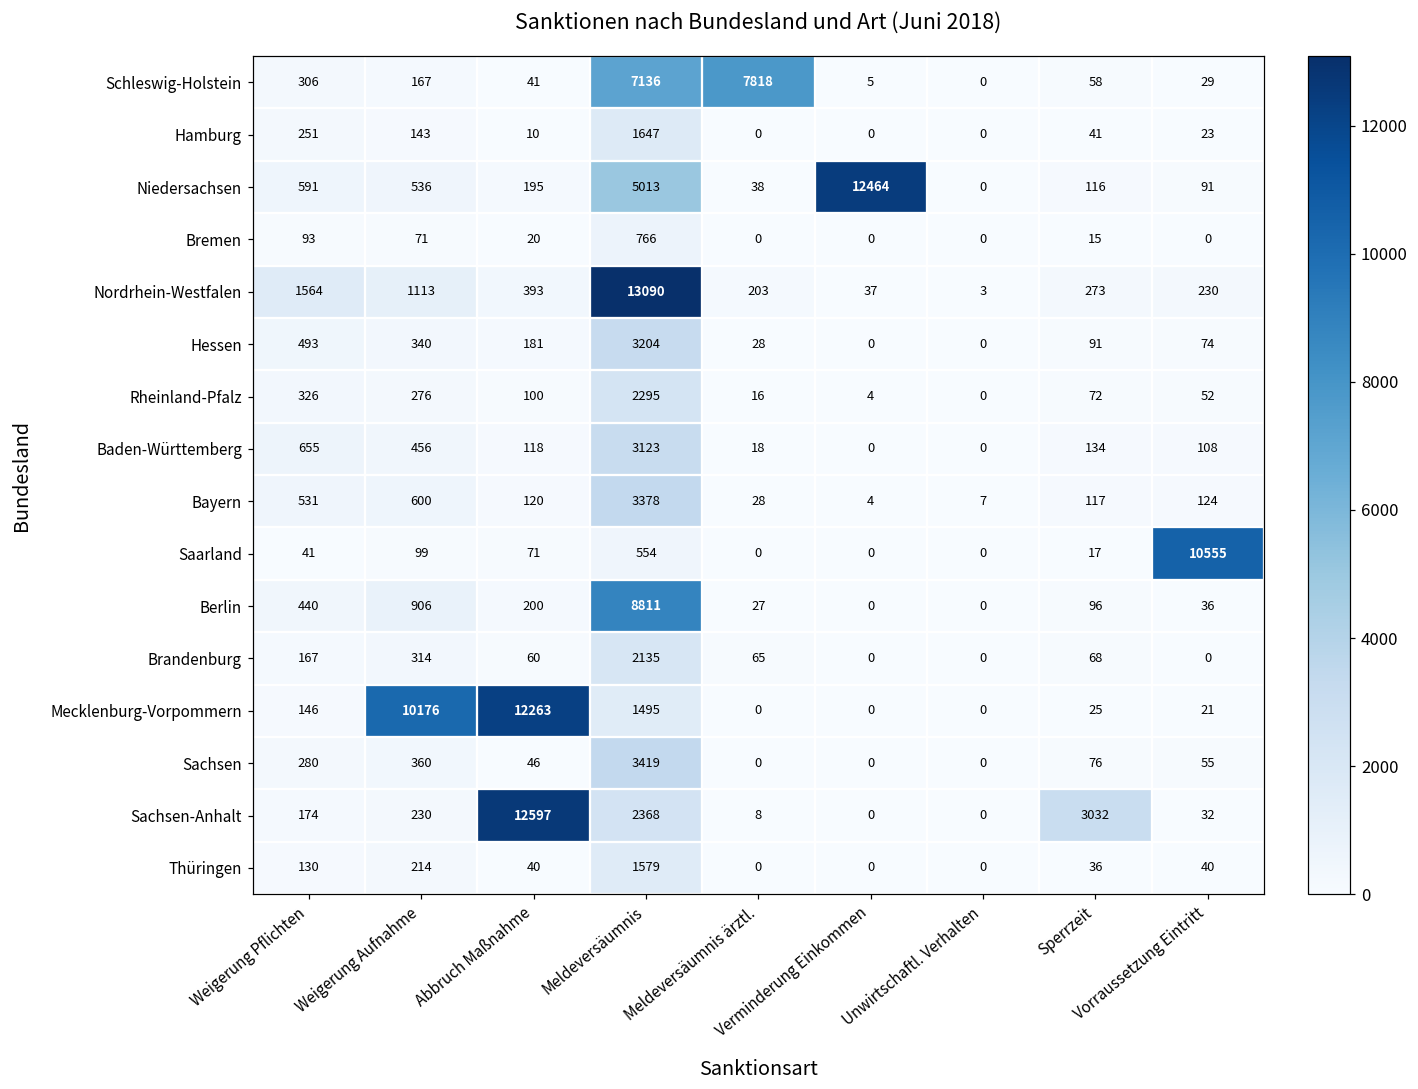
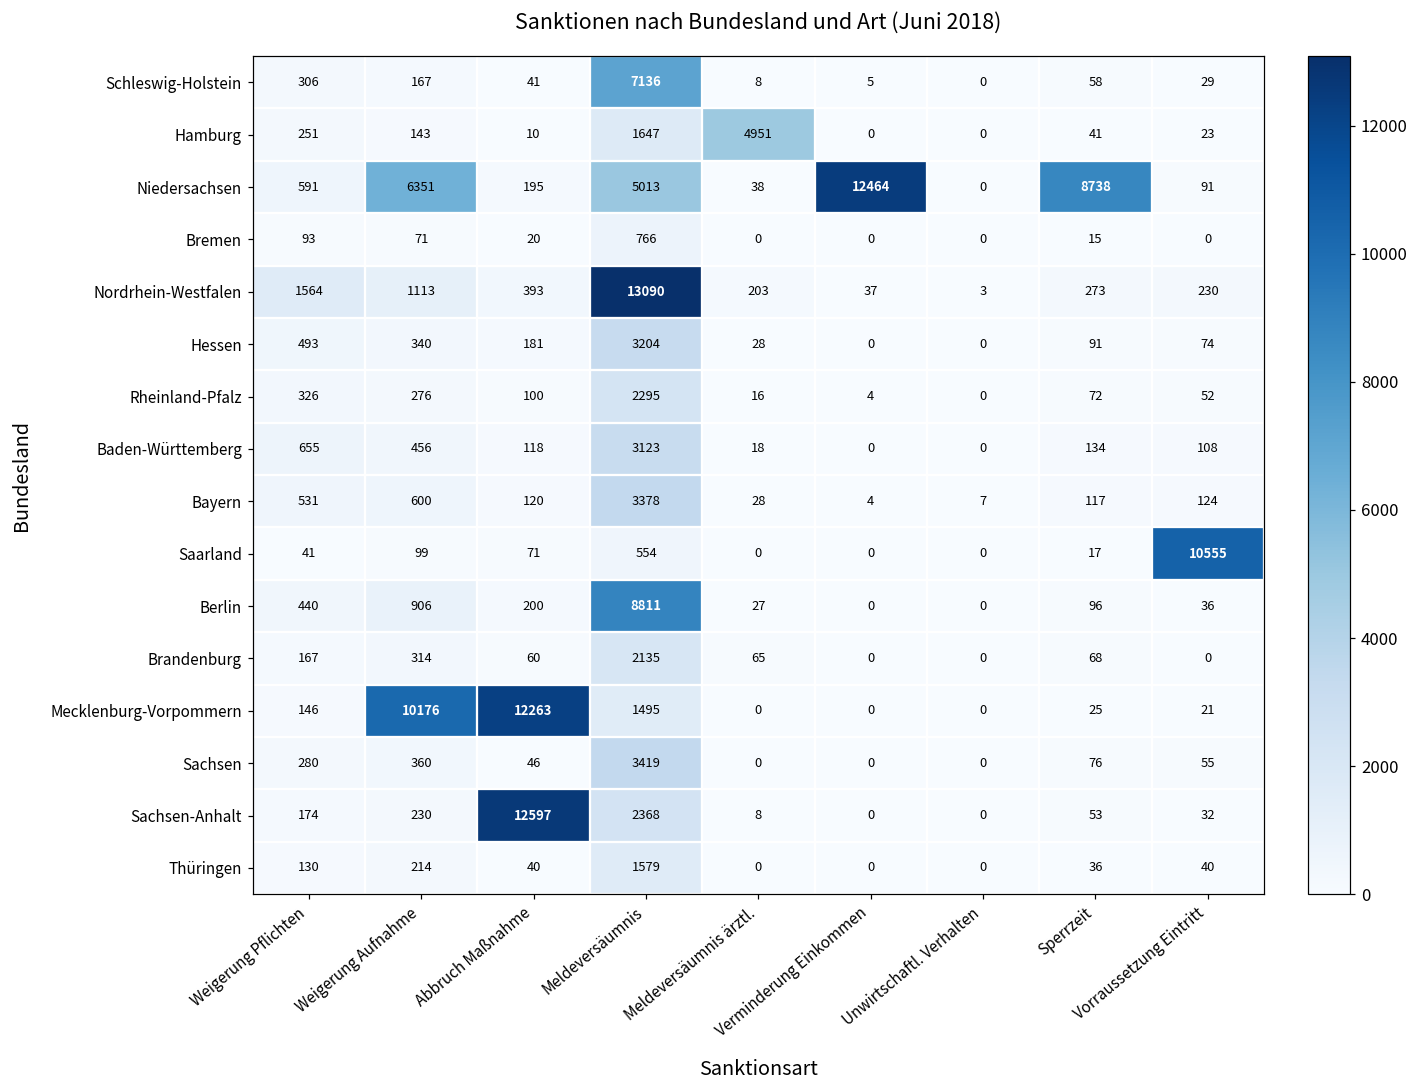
  {
    "Schleswig-Holstein": {
      "Weigerung Pflichten": 306,
      "Weigerung Aufnahme": 167,
      "Abbruch Maßnahme": 41,
      "Meldeversäumnis": 7136,
-     "Meldeversäumnis ärztl.": 7818,
+     "Meldeversäumnis ärztl.": 8,
      "Verminderung Einkommen": 5,
      "Unwirtschaftl. Verhalten": 0,
      "Sperrzeit": 58,
      "Vorraussetzung Eintritt": 29
    },
    "Hamburg": {
      "Weigerung Pflichten": 251,
      "Weigerung Aufnahme": 143,
      "Abbruch Maßnahme": 10,
      "Meldeversäumnis": 1647,
-     "Meldeversäumnis ärztl.": 0,
+     "Meldeversäumnis ärztl.": 4951,
      "Verminderung Einkommen": 0,
      "Unwirtschaftl. Verhalten": 0,
      "Sperrzeit": 41,
      "Vorraussetzung Eintritt": 23
    },
    "Niedersachsen": {
      "Weigerung Pflichten": 591,
-     "Weigerung Aufnahme": 536,
+     "Weigerung Aufnahme": 6351,
      "Abbruch Maßnahme": 195,
      "Meldeversäumnis": 5013,
      "Meldeversäumnis ärztl.": 38,
      "Verminderung Einkommen": 12464,
      "Unwirtschaftl. Verhalten": 0,
-     "Sperrzeit": 116,
+     "Sperrzeit": 8738,
      "Vorraussetzung Eintritt": 91
    },
    "Bremen": {
      "Weigerung Pflichten": 93,
      "Weigerung Aufnahme": 71,
      "Abbruch Maßnahme": 20,
      "Meldeversäumnis": 766,
      "Meldeversäumnis ärztl.": 0,
      "Verminderung Einkommen": 0,
      "Unwirtschaftl. Verhalten": 0,
      "Sperrzeit": 15,
      "Vorraussetzung Eintritt": 0
    },
    "Nordrhein-Westfalen": {
      "Weigerung Pflichten": 1564,
      "Weigerung Aufnahme": 1113,
      "Abbruch Maßnahme": 393,
      "Meldeversäumnis": 13090,
      "Meldeversäumnis ärztl.": 203,
      "Verminderung Einkommen": 37,
      "Unwirtschaftl. Verhalten": 3,
      "Sperrzeit": 273,
      "Vorraussetzung Eintritt": 230
    },
    "Hessen": {
      "Weigerung Pflichten": 493,
      "Weigerung Aufnahme": 340,
      "Abbruch Maßnahme": 181,
      "Meldeversäumnis": 3204,
      "Meldeversäumnis ärztl.": 28,
      "Verminderung Einkommen": 0,
      "Unwirtschaftl. Verhalten": 0,
      "Sperrzeit": 91,
      "Vorraussetzung Eintritt": 74
    },
    "Rheinland-Pfalz": {
      "Weigerung Pflichten": 326,
      "Weigerung Aufnahme": 276,
      "Abbruch Maßnahme": 100,
      "Meldeversäumnis": 2295,
      "Meldeversäumnis ärztl.": 16,
      "Verminderung Einkommen": 4,
      "Unwirtschaftl. Verhalten": 0,
      "Sperrzeit": 72,
      "Vorraussetzung Eintritt": 52
    },
    "Baden-Württemberg": {
      "Weigerung Pflichten": 655,
      "Weigerung Aufnahme": 456,
      "Abbruch Maßnahme": 118,
      "Meldeversäumnis": 3123,
      "Meldeversäumnis ärztl.": 18,
      "Verminderung Einkommen": 0,
      "Unwirtschaftl. Verhalten": 0,
      "Sperrzeit": 134,
      "Vorraussetzung Eintritt": 108
    },
    "Bayern": {
      "Weigerung Pflichten": 531,
      "Weigerung Aufnahme": 600,
      "Abbruch Maßnahme": 120,
      "Meldeversäumnis": 3378,
      "Meldeversäumnis ärztl.": 28,
      "Verminderung Einkommen": 4,
      "Unwirtschaftl. Verhalten": 7,
      "Sperrzeit": 117,
      "Vorraussetzung Eintritt": 124
    },
    "Saarland": {
      "Weigerung Pflichten": 41,
      "Weigerung Aufnahme": 99,
      "Abbruch Maßnahme": 71,
      "Meldeversäumnis": 554,
      "Meldeversäumnis ärztl.": 0,
      "Verminderung Einkommen": 0,
      "Unwirtschaftl. Verhalten": 0,
      "Sperrzeit": 17,
      "Vorraussetzung Eintritt": 10555
    },
    "Berlin": {
      "Weigerung Pflichten": 440,
      "Weigerung Aufnahme": 906,
      "Abbruch Maßnahme": 200,
      "Meldeversäumnis": 8811,
      "Meldeversäumnis ärztl.": 27,
      "Verminderung Einkommen": 0,
      "Unwirtschaftl. Verhalten": 0,
      "Sperrzeit": 96,
      "Vorraussetzung Eintritt": 36
    },
    "Brandenburg": {
      "Weigerung Pflichten": 167,
      "Weigerung Aufnahme": 314,
      "Abbruch Maßnahme": 60,
      "Meldeversäumnis": 2135,
      "Meldeversäumnis ärztl.": 65,
      "Verminderung Einkommen": 0,
      "Unwirtschaftl. Verhalten": 0,
      "Sperrzeit": 68,
      "Vorraussetzung Eintritt": 0
    },
    "Mecklenburg-Vorpommern": {
      "Weigerung Pflichten": 146,
      "Weigerung Aufnahme": 10176,
      "Abbruch Maßnahme": 12263,
      "Meldeversäumnis": 1495,
      "Meldeversäumnis ärztl.": 0,
      "Verminderung Einkommen": 0,
      "Unwirtschaftl. Verhalten": 0,
      "Sperrzeit": 25,
      "Vorraussetzung Eintritt": 21
    },
    "Sachsen": {
      "Weigerung Pflichten": 280,
      "Weigerung Aufnahme": 360,
      "Abbruch Maßnahme": 46,
      "Meldeversäumnis": 3419,
      "Meldeversäumnis ärztl.": 0,
      "Verminderung Einkommen": 0,
      "Unwirtschaftl. Verhalten": 0,
      "Sperrzeit": 76,
      "Vorraussetzung Eintritt": 55
    },
    "Sachsen-Anhalt": {
      "Weigerung Pflichten": 174,
      "Weigerung Aufnahme": 230,
      "Abbruch Maßnahme": 12597,
      "Meldeversäumnis": 2368,
      "Meldeversäumnis ärztl.": 8,
      "Verminderung Einkommen": 0,
      "Unwirtschaftl. Verhalten": 0,
-     "Sperrzeit": 3032,
+     "Sperrzeit": 53,
      "Vorraussetzung Eintritt": 32
    },
    "Thüringen": {
      "Weigerung Pflichten": 130,
      "Weigerung Aufnahme": 214,
      "Abbruch Maßnahme": 40,
      "Meldeversäumnis": 1579,
      "Meldeversäumnis ärztl.": 0,
      "Verminderung Einkommen": 0,
      "Unwirtschaftl. Verhalten": 0,
      "Sperrzeit": 36,
      "Vorraussetzung Eintritt": 40
    }
  }
